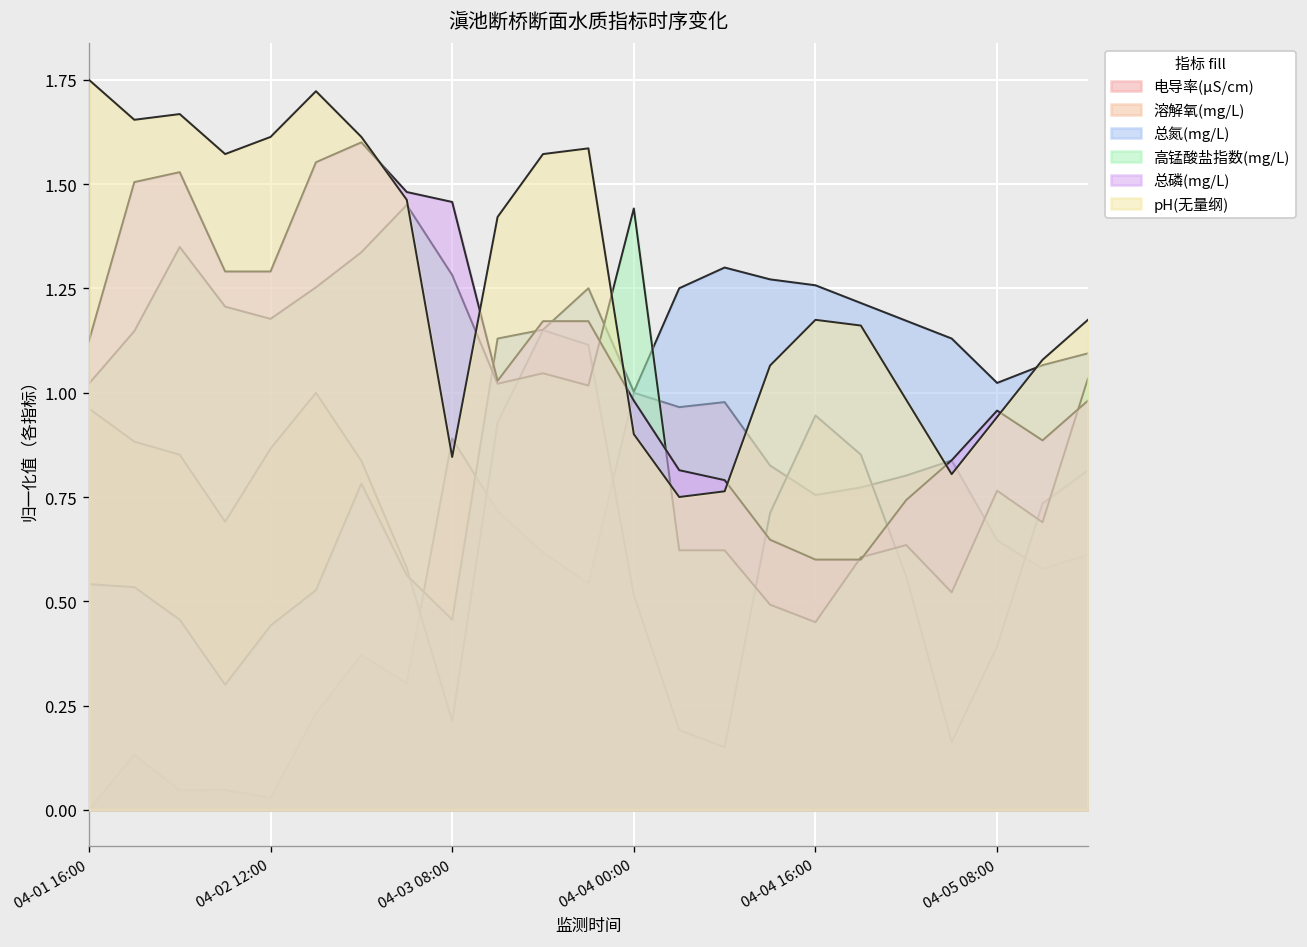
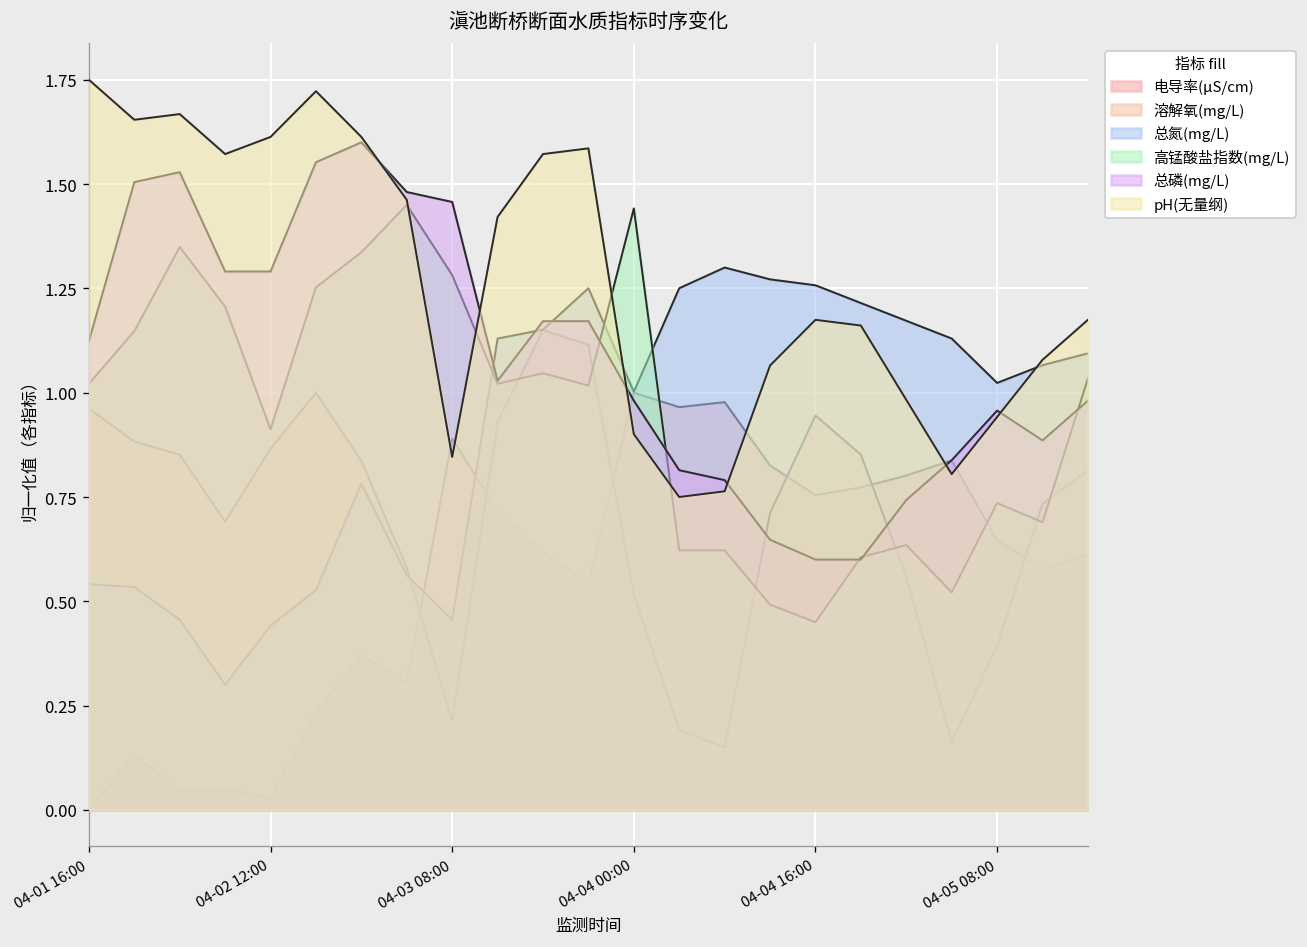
  {
    "高锰酸盐指数(mg/L)": {
      "04-01 16:00": 1.02,
-     "04-02 12:00": 1.18,
+     "04-02 12:00": 0.91,
      "04-03 08:00": 1.28,
      "04-04 00:00": 1.44,
      "04-04 16:00": 0.45,
-     "04-05 08:00": 0.77
+     "04-05 08:00": 0.74
    }
  }
